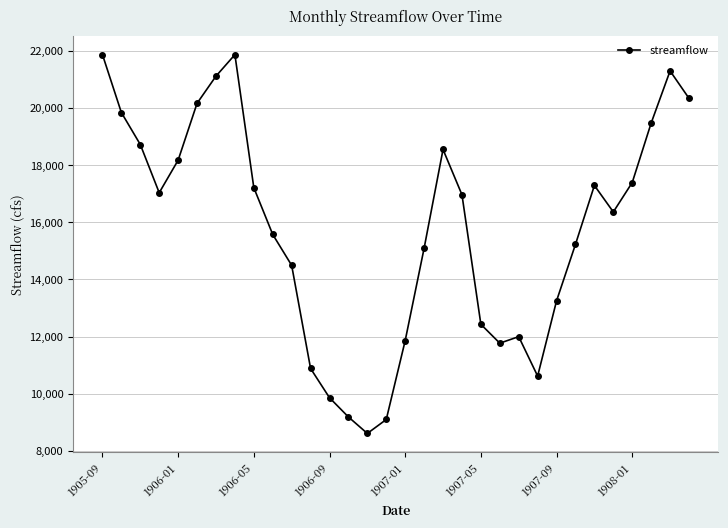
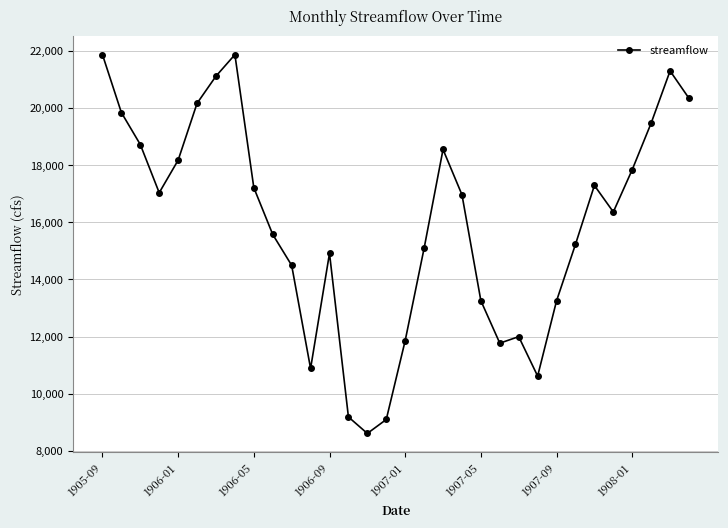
  {
    "1905-09": "21,900",
    "1906-01": "18,200",
    "1906-05": "17,200",
-   "1906-09": "9,900",
+   "1906-09": "14,900",
    "1907-01": "11,900",
-   "1907-05": "12,400",
+   "1907-05": "13,300",
    "1907-09": "13,300",
-   "1908-01": "17,400"
+   "1908-01": "17,800"
  }
